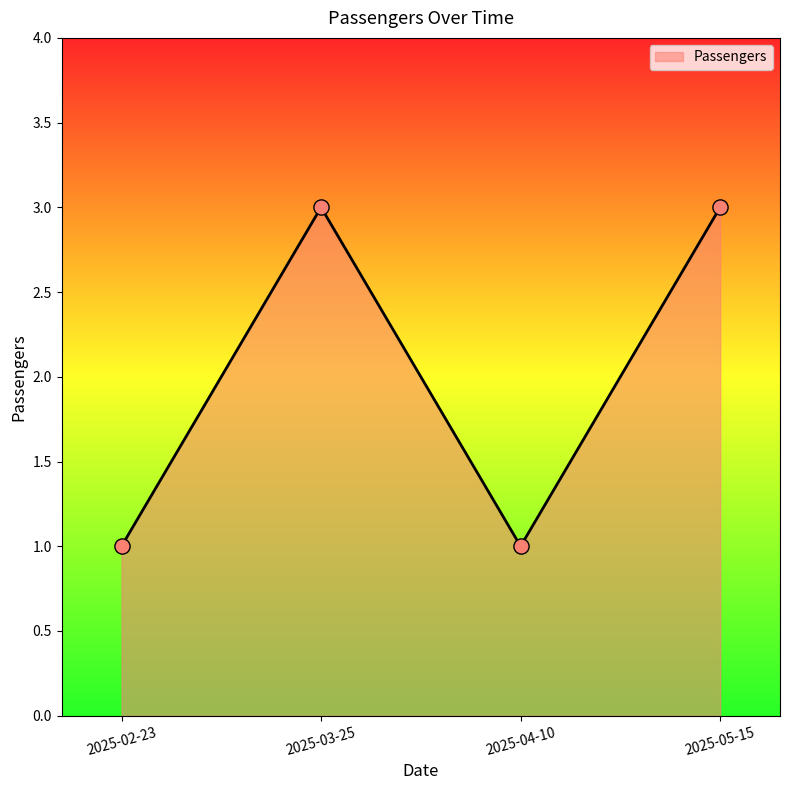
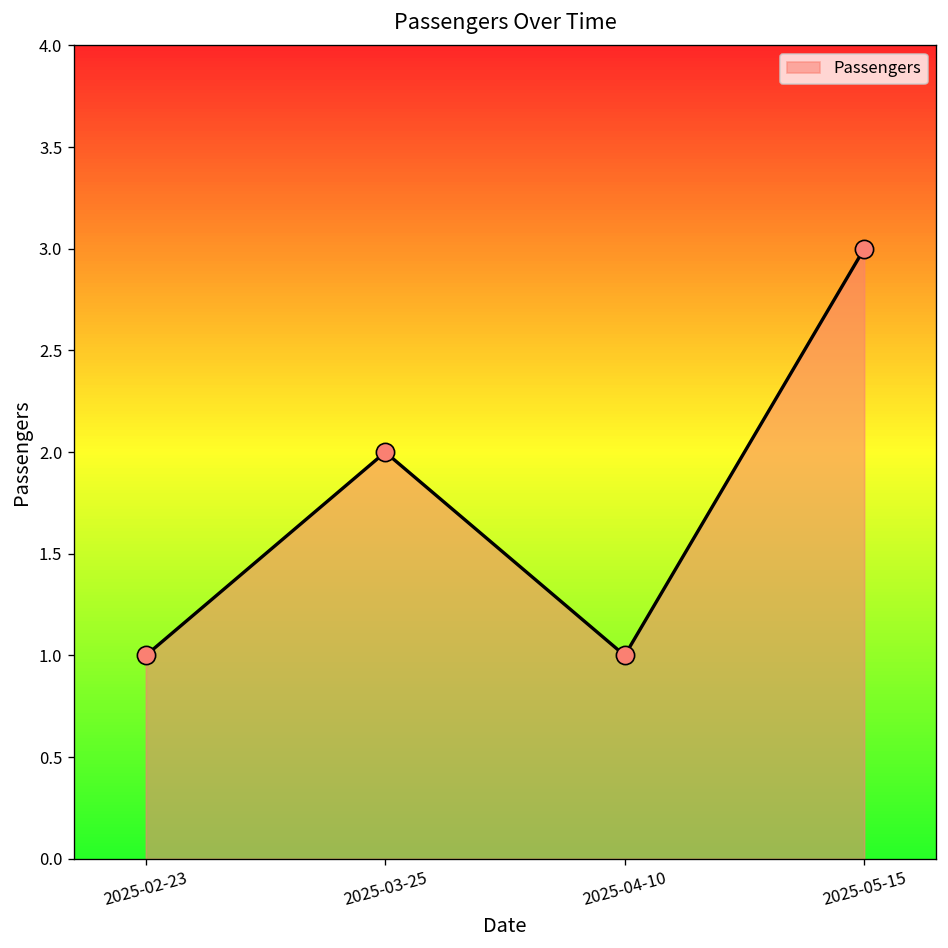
  {
    "2025-02-23": 1,
-   "2025-03-25": 3,
+   "2025-03-25": 2,
    "2025-04-10": 1,
    "2025-05-15": 3
  }
